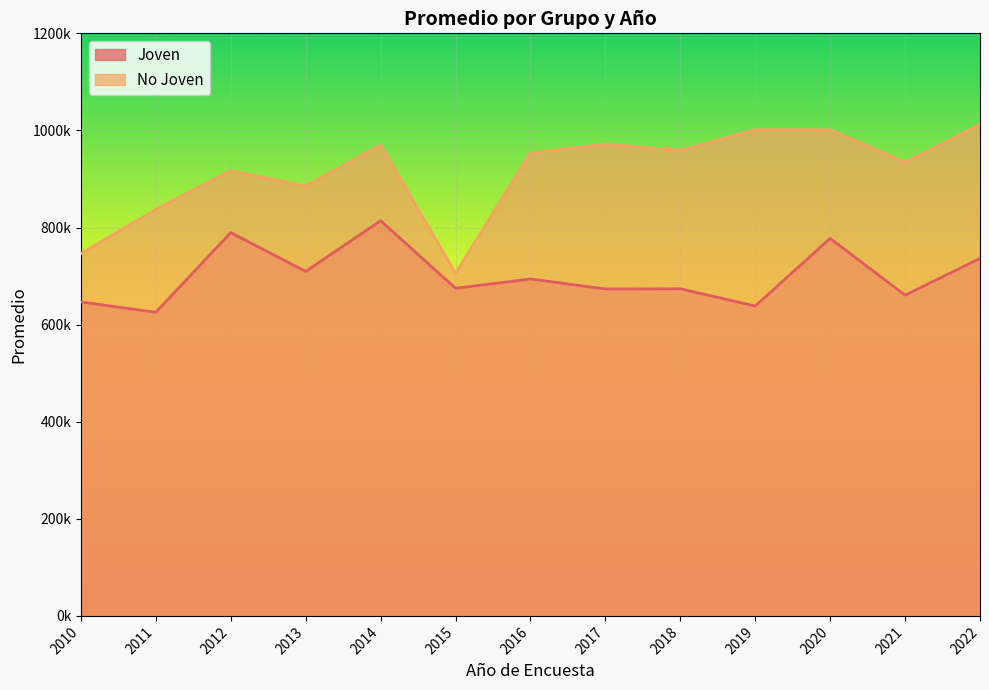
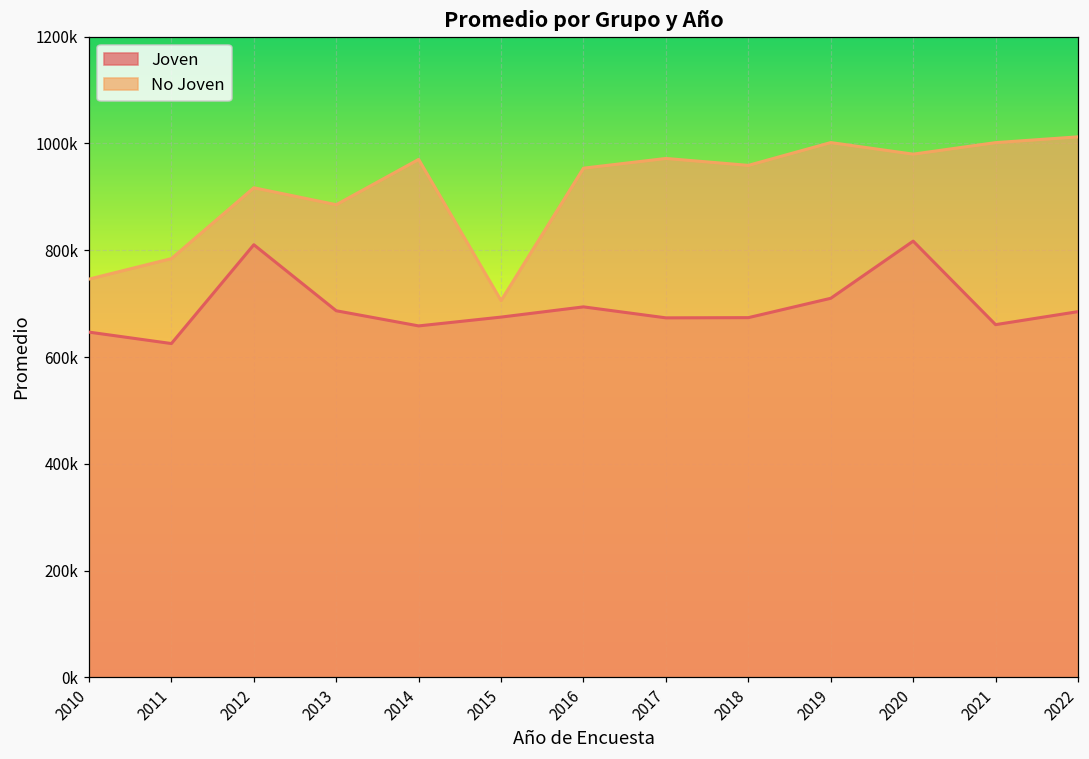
  {
    "Joven": {
      "2010": 650000,
      "2011": 630000,
-     "2012": 790000,
-     "2013": 710000,
-     "2014": 810000,
+     "2012": 810000,
+     "2013": 690000,
+     "2014": 660000,
      "2015": 670000,
      "2016": 690000,
      "2017": 670000,
      "2018": 670000,
-     "2019": 640000,
-     "2020": 780000,
+     "2019": 710000,
+     "2020": 820000,
      "2021": 660000,
-     "2022": 740000
+     "2022": 690000
    },
    "No Joven": {
      "2010": 750000,
-     "2011": 840000,
+     "2011": 780000,
      "2012": 920000,
      "2013": 890000,
      "2014": 970000,
      "2015": 710000,
      "2016": 950000,
      "2017": 970000,
      "2018": 960000,
      "2019": 1000000,
-     "2020": 1000000,
-     "2021": 930000,
+     "2020": 980000,
+     "2021": 1000000,
      "2022": 1010000
    }
  }
